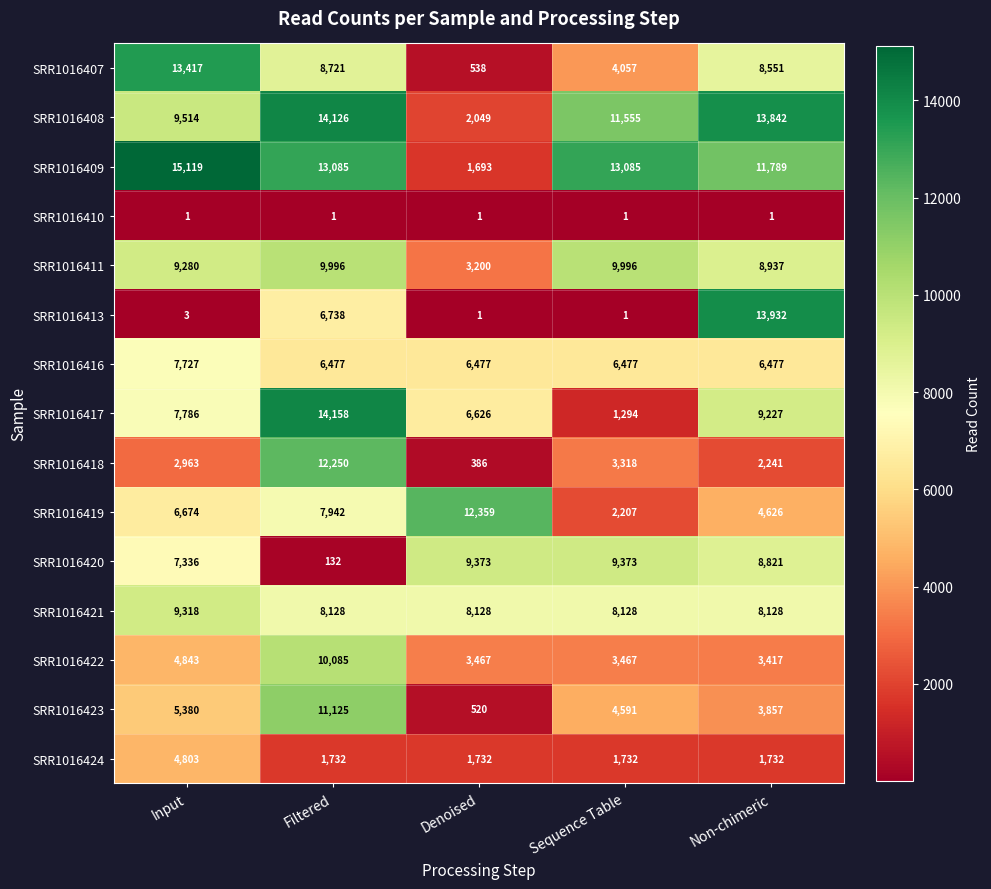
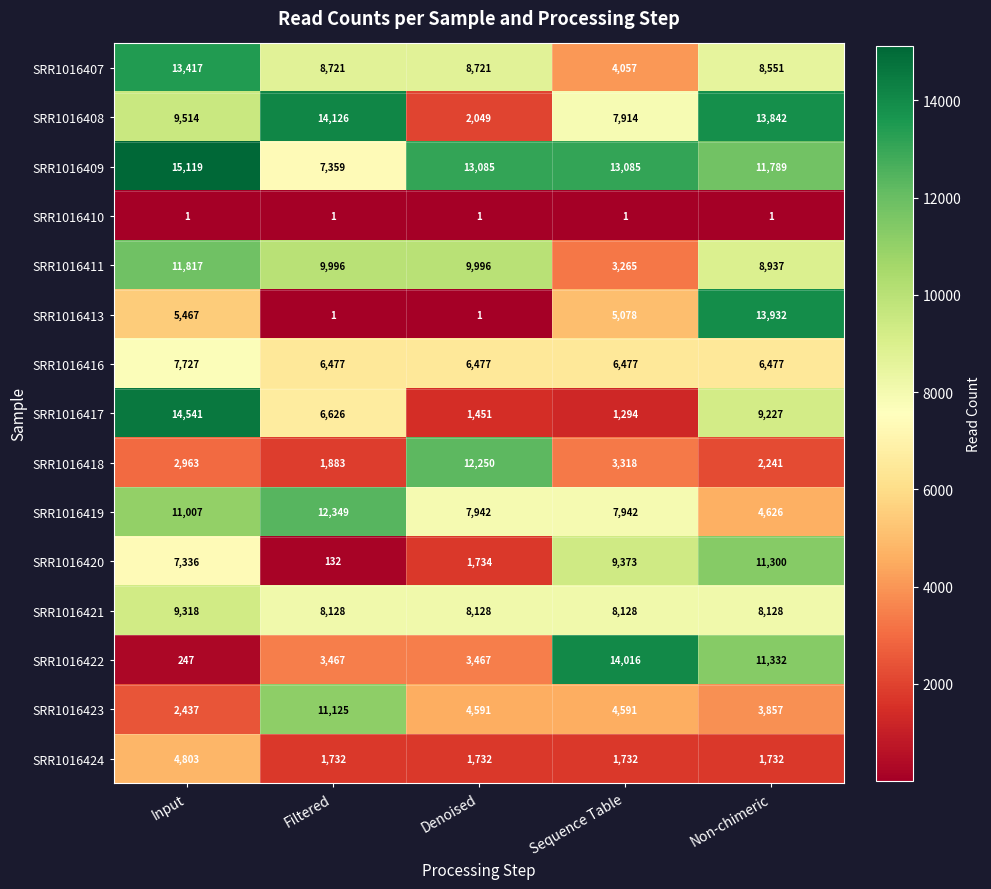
  {
    "SRR1016407": {
      "Input": "13,417",
      "Filtered": "8,721",
-     "Denoised": "538",
+     "Denoised": "8,721",
      "Sequence Table": "4,057",
      "Non-chimeric": "8,551"
    },
    "SRR1016408": {
      "Input": "9,514",
      "Filtered": "14,126",
      "Denoised": "2,049",
-     "Sequence Table": "11,555",
+     "Sequence Table": "7,914",
      "Non-chimeric": "13,842"
    },
    "SRR1016409": {
      "Input": "15,119",
-     "Filtered": "13,085",
-     "Denoised": "1,693",
+     "Filtered": "7,359",
+     "Denoised": "13,085",
      "Sequence Table": "13,085",
      "Non-chimeric": "11,789"
    },
    "SRR1016410": {
      "Input": "1",
      "Filtered": "1",
      "Denoised": "1",
      "Sequence Table": "1",
      "Non-chimeric": "1"
    },
    "SRR1016411": {
-     "Input": "9,280",
+     "Input": "11,817",
      "Filtered": "9,996",
-     "Denoised": "3,200",
-     "Sequence Table": "9,996",
+     "Denoised": "9,996",
+     "Sequence Table": "3,265",
      "Non-chimeric": "8,937"
    },
    "SRR1016413": {
-     "Input": "3",
-     "Filtered": "6,738",
+     "Input": "5,467",
+     "Filtered": "1",
      "Denoised": "1",
-     "Sequence Table": "1",
+     "Sequence Table": "5,078",
      "Non-chimeric": "13,932"
    },
    "SRR1016416": {
      "Input": "7,727",
      "Filtered": "6,477",
      "Denoised": "6,477",
      "Sequence Table": "6,477",
      "Non-chimeric": "6,477"
    },
    "SRR1016417": {
-     "Input": "7,786",
-     "Filtered": "14,158",
-     "Denoised": "6,626",
+     "Input": "14,541",
+     "Filtered": "6,626",
+     "Denoised": "1,451",
      "Sequence Table": "1,294",
      "Non-chimeric": "9,227"
    },
    "SRR1016418": {
      "Input": "2,963",
-     "Filtered": "12,250",
-     "Denoised": "386",
+     "Filtered": "1,883",
+     "Denoised": "12,250",
      "Sequence Table": "3,318",
      "Non-chimeric": "2,241"
    },
    "SRR1016419": {
-     "Input": "6,674",
-     "Filtered": "7,942",
-     "Denoised": "12,359",
-     "Sequence Table": "2,207",
+     "Input": "11,007",
+     "Filtered": "12,349",
+     "Denoised": "7,942",
+     "Sequence Table": "7,942",
      "Non-chimeric": "4,626"
    },
    "SRR1016420": {
      "Input": "7,336",
      "Filtered": "132",
-     "Denoised": "9,373",
+     "Denoised": "1,734",
      "Sequence Table": "9,373",
-     "Non-chimeric": "8,821"
+     "Non-chimeric": "11,300"
    },
    "SRR1016421": {
      "Input": "9,318",
      "Filtered": "8,128",
      "Denoised": "8,128",
      "Sequence Table": "8,128",
      "Non-chimeric": "8,128"
    },
    "SRR1016422": {
-     "Input": "4,843",
-     "Filtered": "10,085",
+     "Input": "247",
+     "Filtered": "3,467",
      "Denoised": "3,467",
-     "Sequence Table": "3,467",
-     "Non-chimeric": "3,417"
+     "Sequence Table": "14,016",
+     "Non-chimeric": "11,332"
    },
    "SRR1016423": {
-     "Input": "5,380",
+     "Input": "2,437",
      "Filtered": "11,125",
-     "Denoised": "520",
+     "Denoised": "4,591",
      "Sequence Table": "4,591",
      "Non-chimeric": "3,857"
    },
    "SRR1016424": {
      "Input": "4,803",
      "Filtered": "1,732",
      "Denoised": "1,732",
      "Sequence Table": "1,732",
      "Non-chimeric": "1,732"
    }
  }
